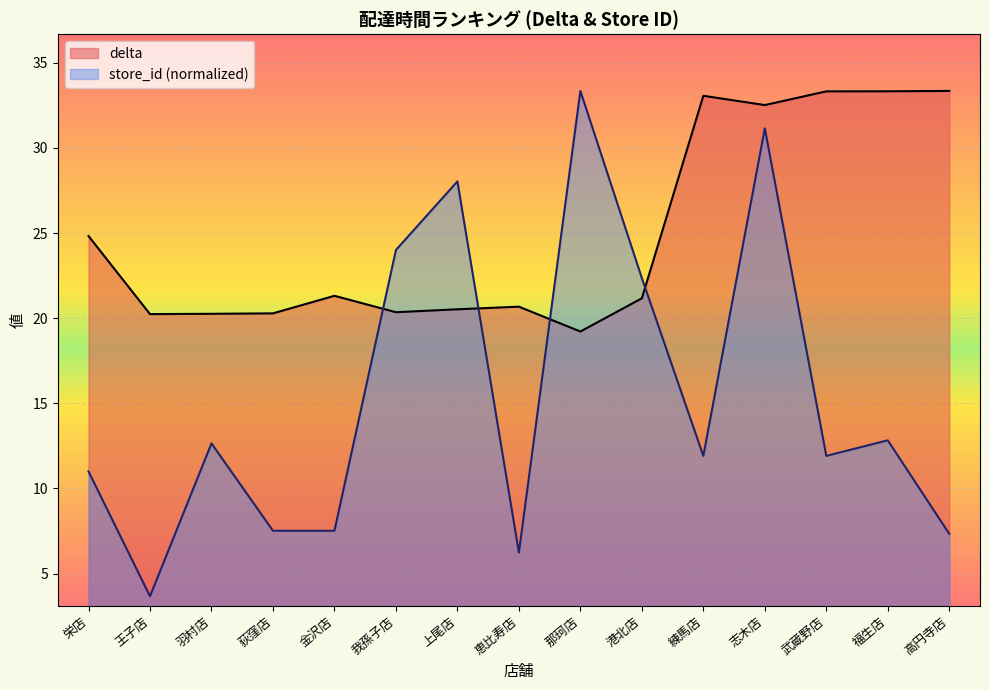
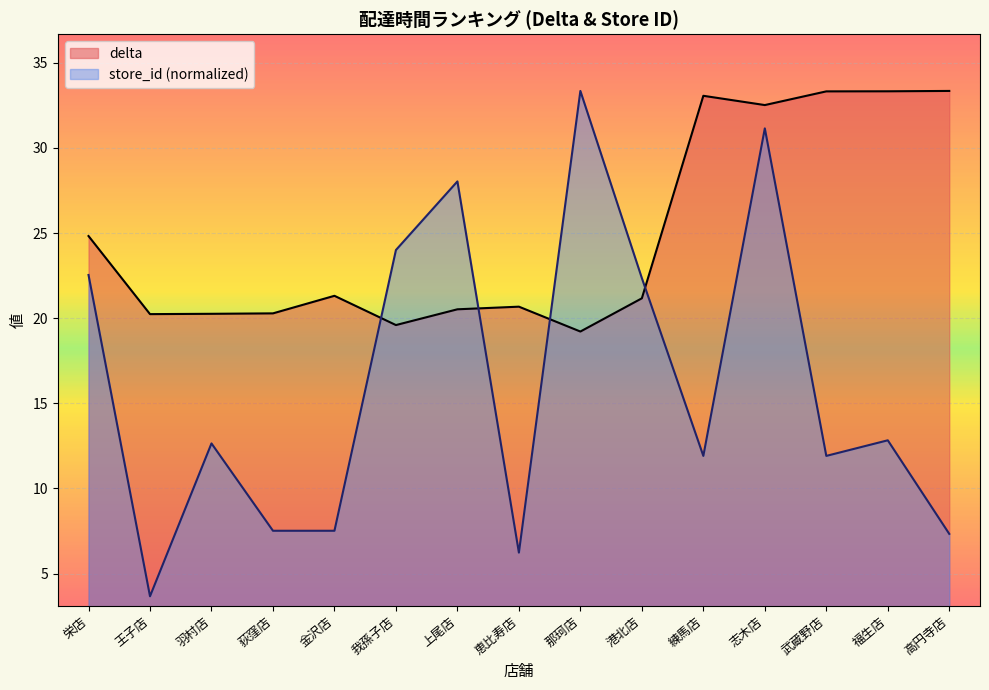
  {
    "delta": {
      "栄店": 24.8,
      "王子店": 20.2,
      "羽村店": 20.3,
      "荻窪店": 20.3,
      "金沢店": 21.3,
-     "我孫子店": 20.3,
+     "我孫子店": 19.6,
      "上尾店": 20.5,
      "恵比寿店": 20.7,
      "那珂店": 19.2,
      "港北店": 21.2,
      "練馬店": 33.1,
      "志木店": 32.5,
      "武蔵野店": 33.3,
      "福生店": 33.3,
      "高円寺店": 33.3
    },
    "store_id (normalized)": {
-     "栄店": 11.0,
+     "栄店": 22.5,
      "王子店": 3.7,
      "羽村店": 12.6,
      "荻窪店": 7.5,
      "金沢店": 7.5,
      "我孫子店": 24.0,
      "上尾店": 28.0,
      "恵比寿店": 6.2,
      "那珂店": 33.3,
      "港北店": 22.4,
      "練馬店": 11.9,
      "志木店": 31.1,
      "武蔵野店": 11.9,
      "福生店": 12.8,
      "高円寺店": 7.3
    }
  }
